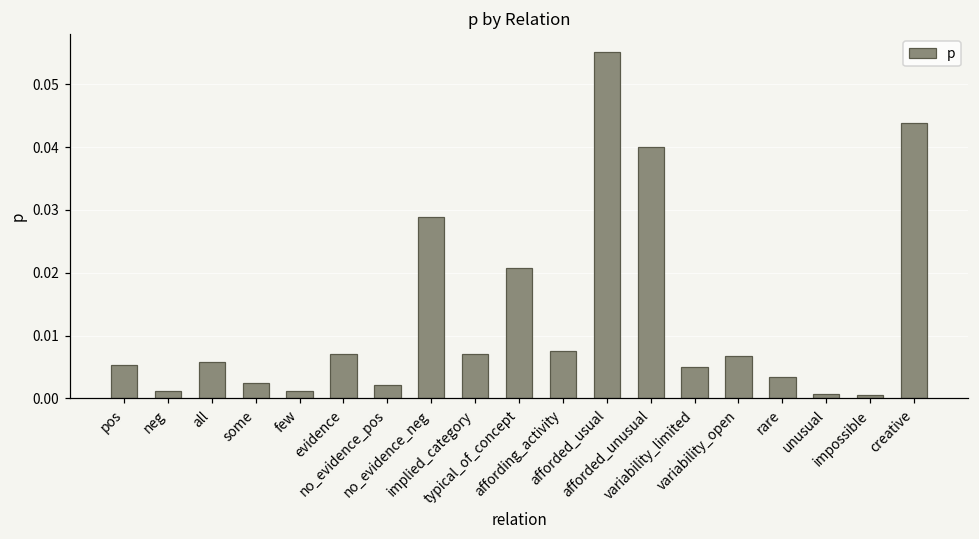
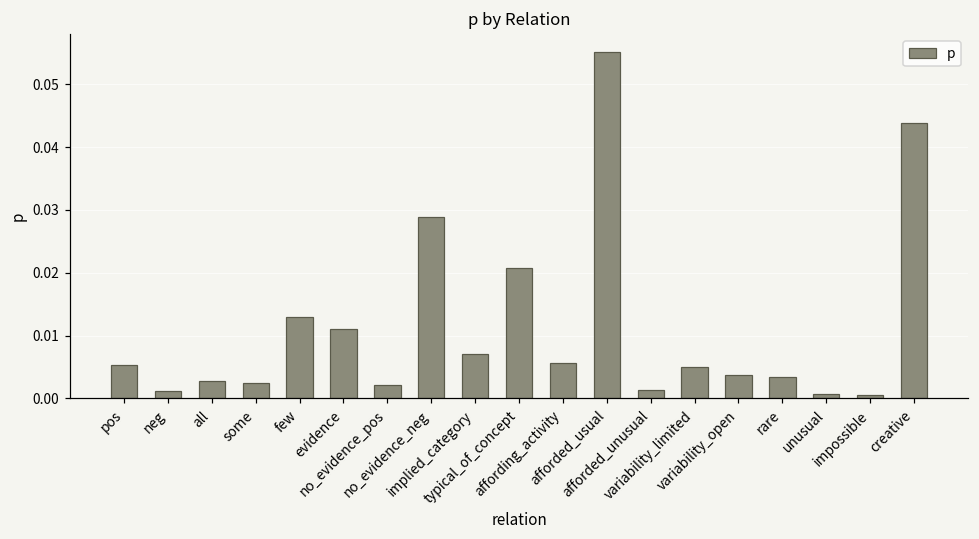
  {
    "pos": 0.005,
    "neg": 0.001,
-   "all": 0.006,
+   "all": 0.003,
    "some": 0.002,
-   "few": 0.001,
-   "evidence": 0.007,
+   "few": 0.013,
+   "evidence": 0.011,
    "no_evidence_pos": 0.002,
    "no_evidence_neg": 0.029,
    "implied_category": 0.007,
    "typical_of_concept": 0.021,
-   "affording_activity": 0.007,
+   "affording_activity": 0.006,
    "afforded_usual": 0.055,
-   "afforded_unusual": 0.040,
+   "afforded_unusual": 0.001,
    "variability_limited": 0.005,
-   "variability_open": 0.007,
+   "variability_open": 0.004,
    "rare": 0.003,
    "unusual": 0.001,
    "impossible": 0.001,
    "creative": 0.044
  }
